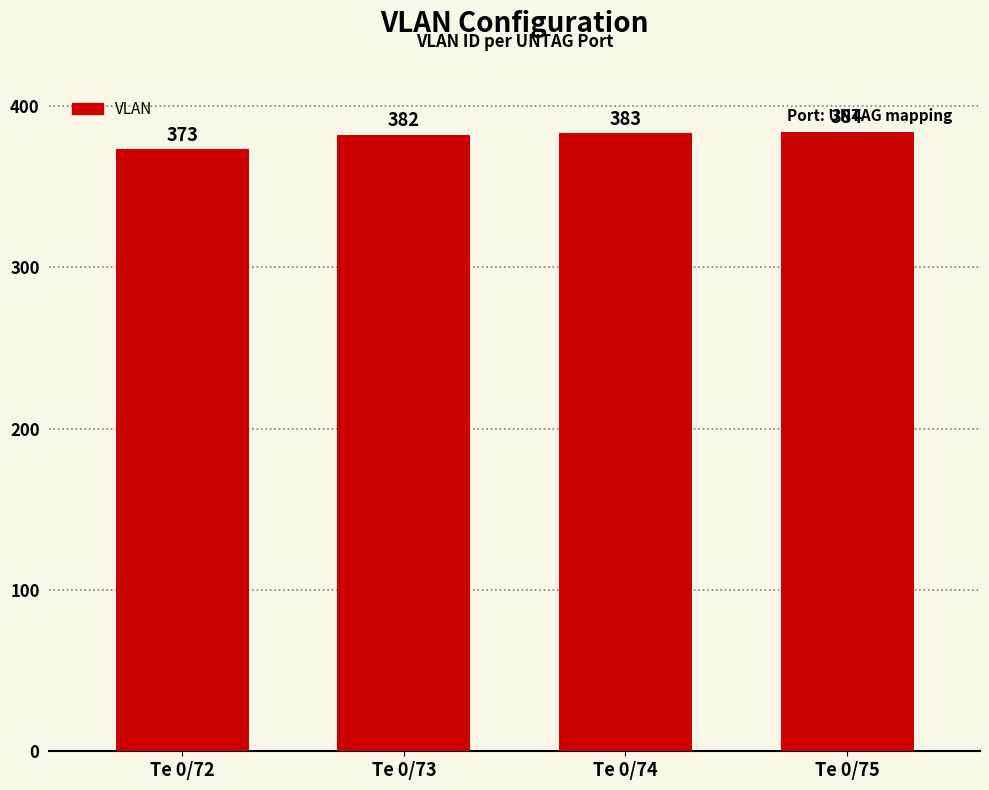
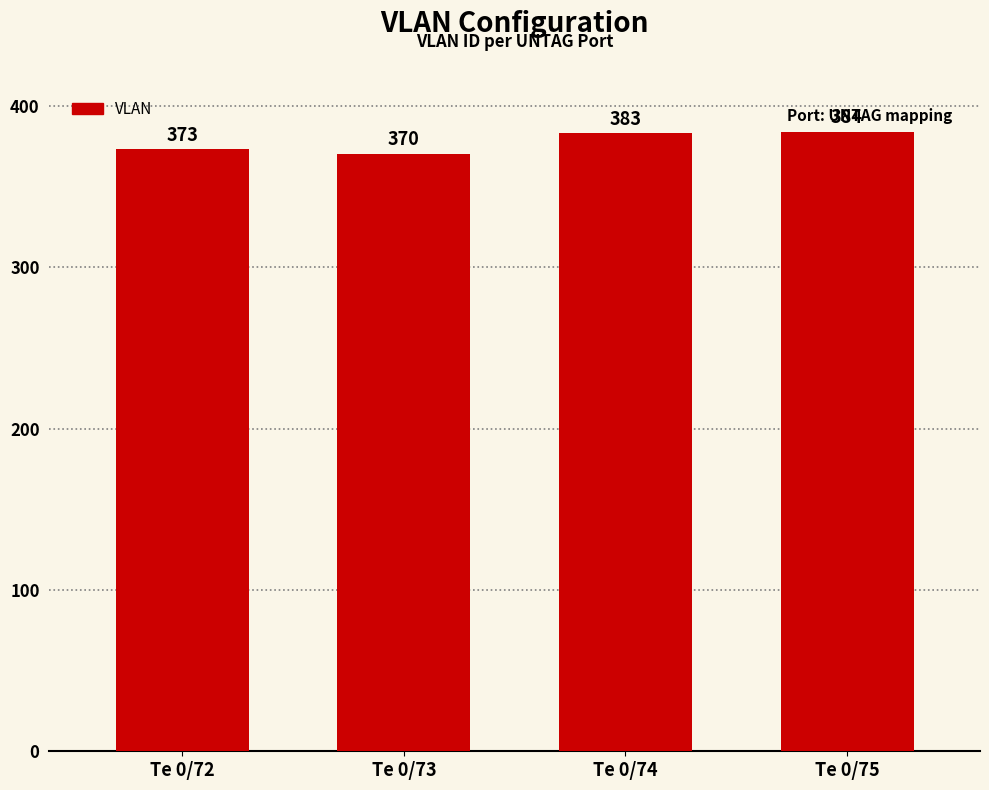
  {
    "Te 0/72": 373,
-   "Te 0/73": 382,
+   "Te 0/73": 370,
    "Te 0/74": 383
  }
